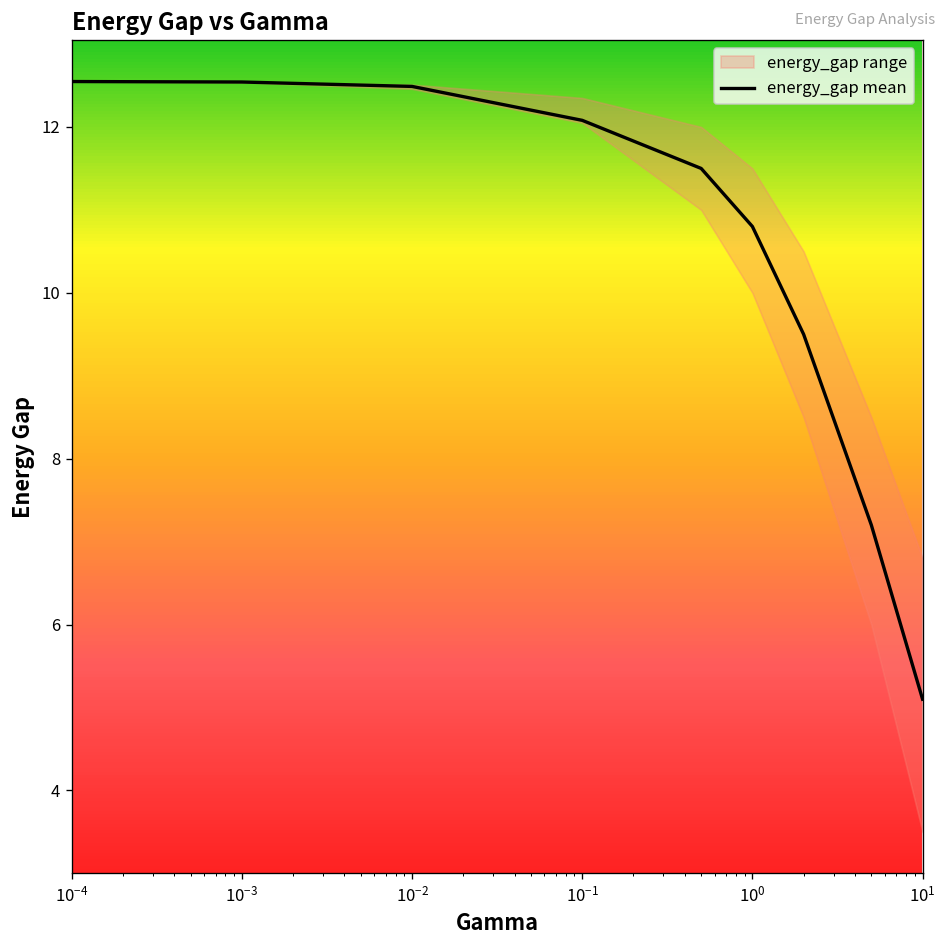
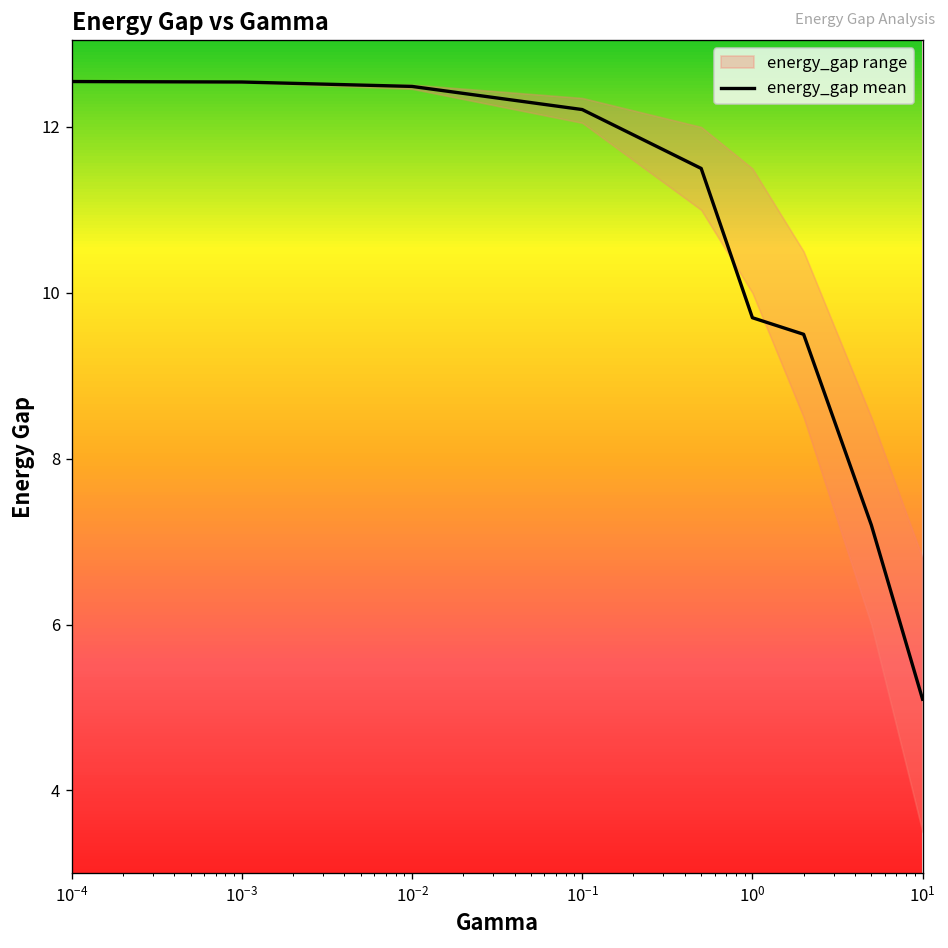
  {
    "energy_gap mean": {
-     "10^-1": 12.1,
-     "10^0": 10.8,
+     "10^-1": 12.2,
+     "10^0": 9.7,
      "10^1": 5.1
    }
  }
